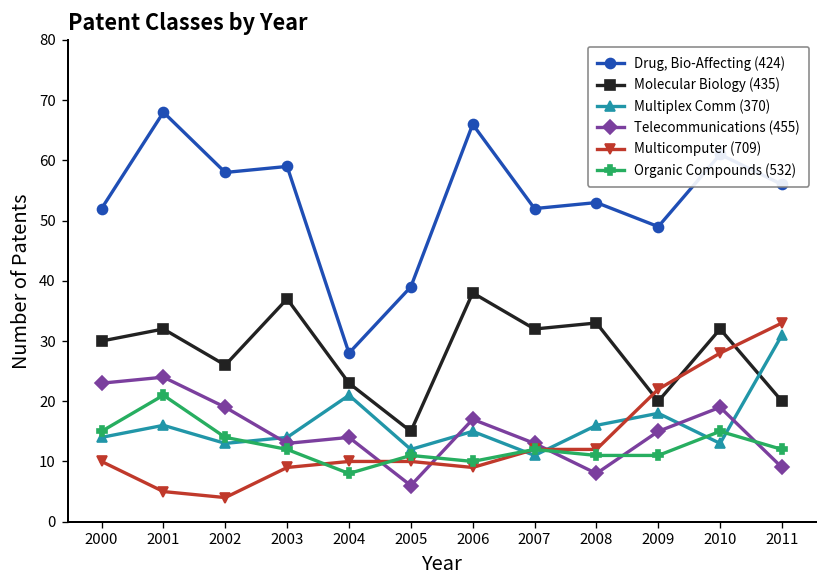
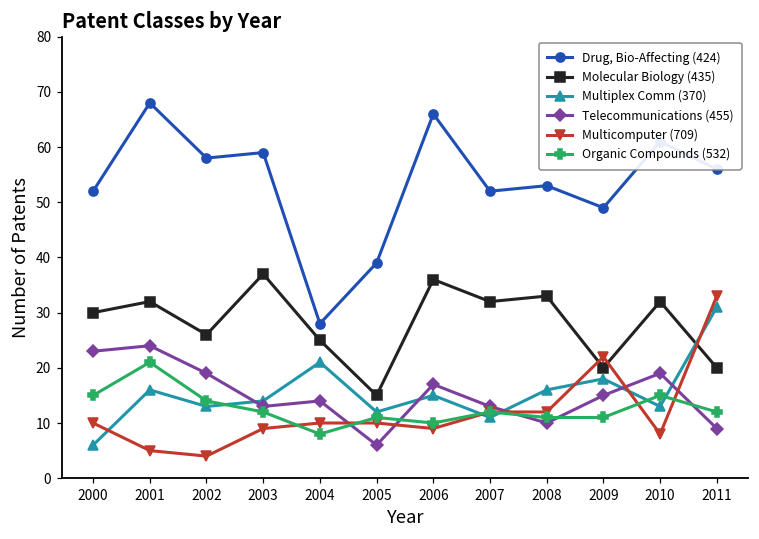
  {
    "Drug, Bio-Affecting (424)": {
      "2000": 52,
      "2001": 68,
      "2002": 58,
      "2003": 59,
      "2004": 28,
      "2005": 39,
      "2006": 66,
      "2007": 52,
      "2008": 53,
      "2009": 49,
      "2011": 56
    },
    "Molecular Biology (435)": {
      "2000": 30,
      "2001": 32,
      "2002": 26,
      "2003": 37,
-     "2004": 23,
+     "2004": 25,
      "2005": 15,
-     "2006": 38,
+     "2006": 36,
      "2007": 32,
      "2008": 33,
      "2009": 20,
      "2010": 32,
      "2011": 20
    },
    "Multiplex Comm (370)": {
-     "2000": 14,
+     "2000": 6,
      "2001": 16,
      "2002": 13,
      "2003": 14,
      "2004": 21,
      "2005": 12,
      "2006": 15,
      "2007": 11,
      "2008": 16,
      "2009": 18,
      "2010": 13,
      "2011": 31
    },
    "Telecommunications (455)": {
      "2000": 23,
      "2001": 24,
      "2002": 19,
      "2003": 13,
      "2004": 14,
      "2005": 6,
      "2006": 17,
      "2007": 13,
-     "2008": 8,
+     "2008": 10,
      "2009": 15,
      "2010": 19,
      "2011": 9
    },
    "Multicomputer (709)": {
      "2000": 10,
      "2001": 5,
      "2002": 4,
      "2003": 9,
      "2004": 10,
      "2005": 10,
      "2006": 9,
      "2008": 12,
      "2009": 22,
-     "2010": 28,
+     "2010": 8,
      "2011": 33
    },
    "Organic Compounds (532)": {
      "2000": 15,
      "2001": 21,
      "2002": 14,
      "2003": 12,
      "2004": 8,
      "2005": 11,
      "2006": 10,
      "2008": 11,
      "2009": 11,
      "2010": 15,
      "2011": 12
    }
  }
